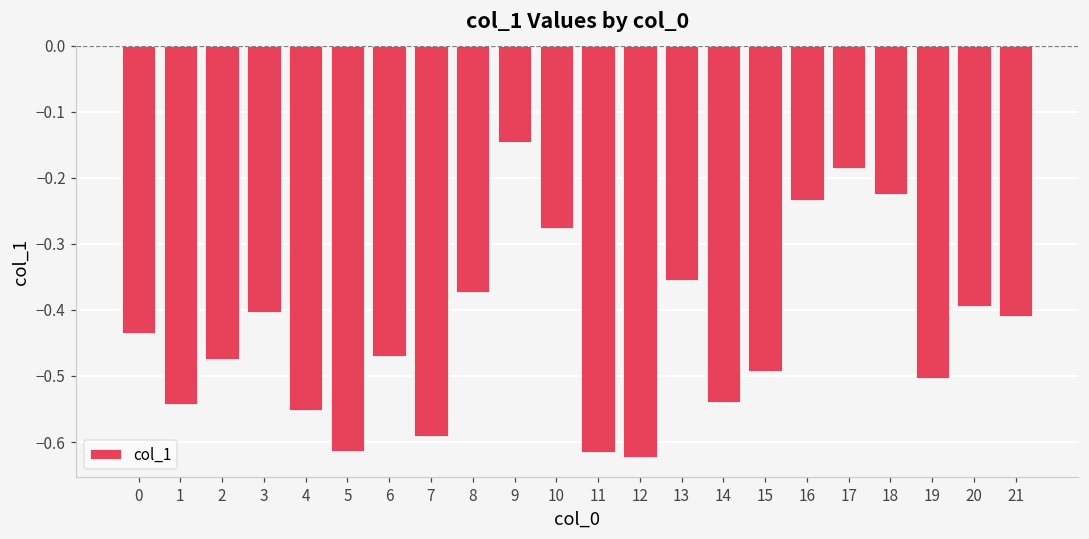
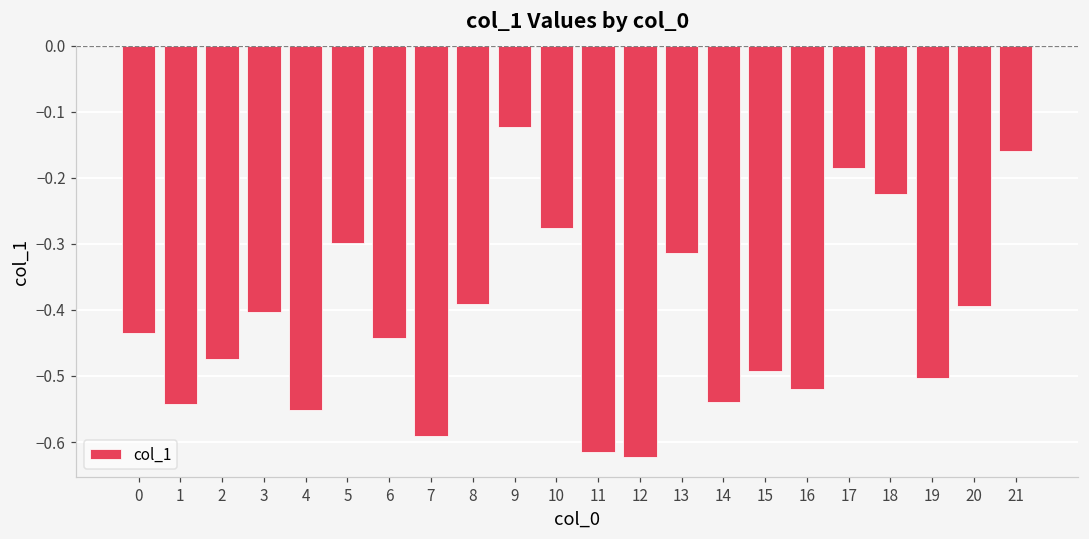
  {
    "0": -0.43,
    "1": -0.54,
    "2": -0.47,
    "3": -0.40,
    "4": -0.55,
-   "5": -0.61,
-   "6": -0.47,
+   "5": -0.30,
+   "6": -0.44,
    "7": -0.59,
-   "8": -0.37,
-   "9": -0.15,
+   "8": -0.39,
+   "9": -0.12,
    "10": -0.28,
    "11": -0.62,
    "12": -0.62,
-   "13": -0.35,
+   "13": -0.31,
    "14": -0.54,
    "15": -0.49,
-   "16": -0.23,
+   "16": -0.52,
    "17": -0.19,
    "18": -0.22,
    "19": -0.50,
    "20": -0.39,
-   "21": -0.41
+   "21": -0.16
  }
